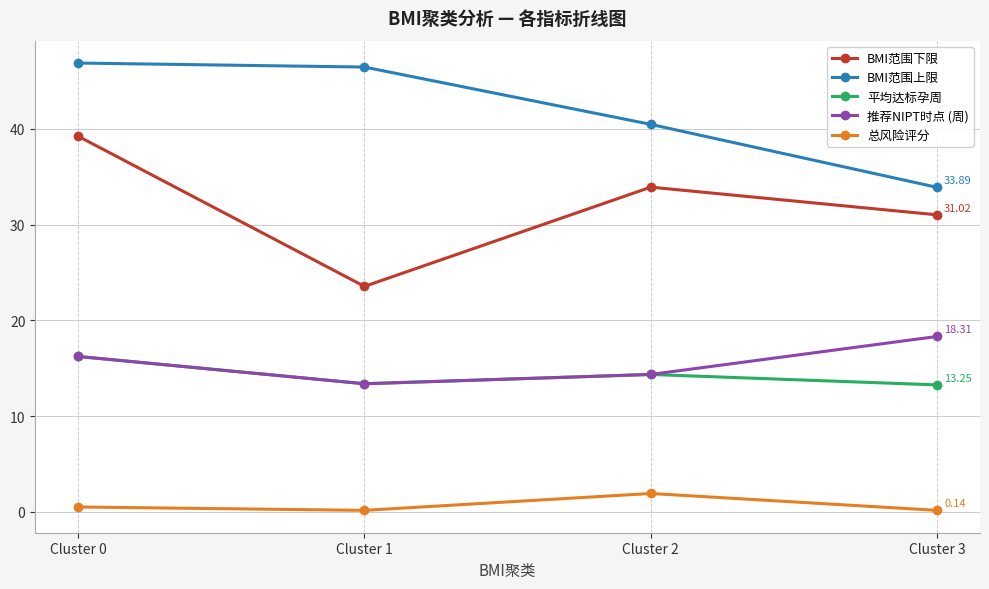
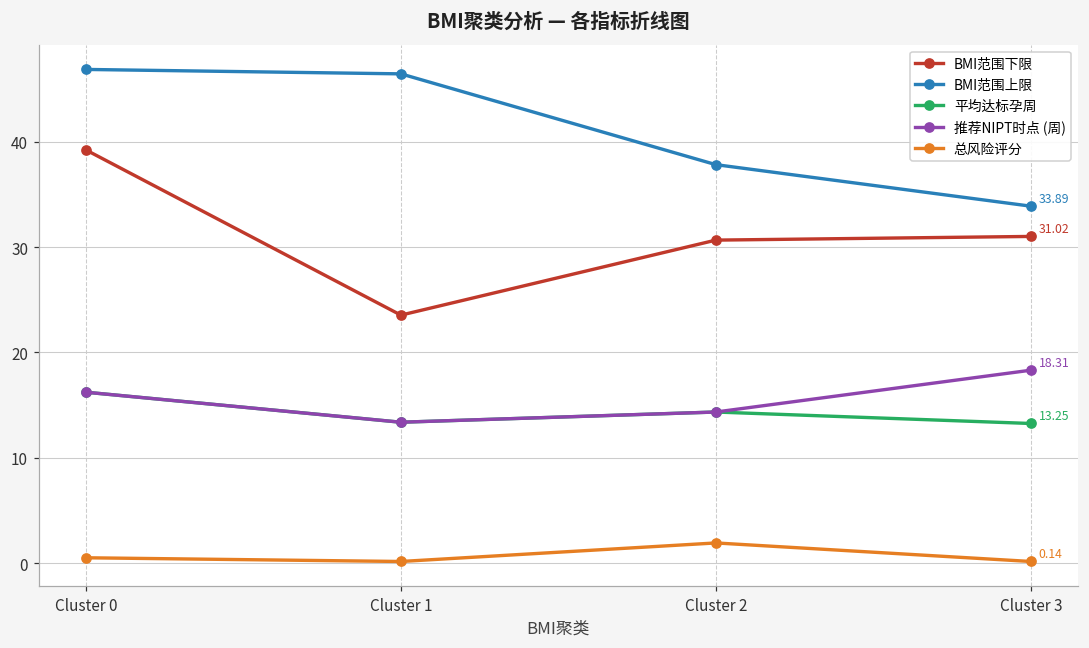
  {
    "BMI范围下限": {
      "Cluster 0": 39,
      "Cluster 1": 24,
-     "Cluster 2": 34
+     "Cluster 2": 31
    },
    "BMI范围上限": {
      "Cluster 0": 47,
      "Cluster 1": 46,
-     "Cluster 2": 40
+     "Cluster 2": 38
    },
    "平均达标孕周": {
      "Cluster 3": 13.25
    },
    "推荐NIPT时点 (周)": {
      "Cluster 3": 18.31
    },
    "总风险评分": {
      "Cluster 3": 0.14
    }
  }
